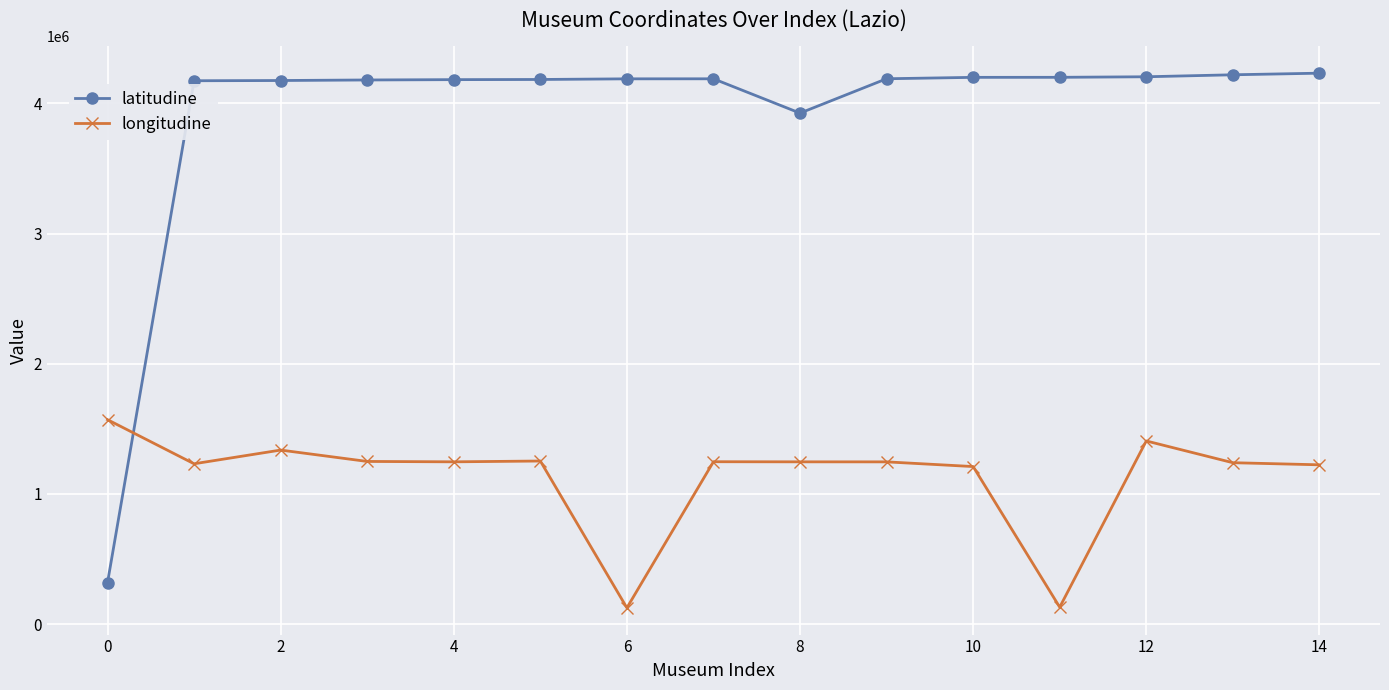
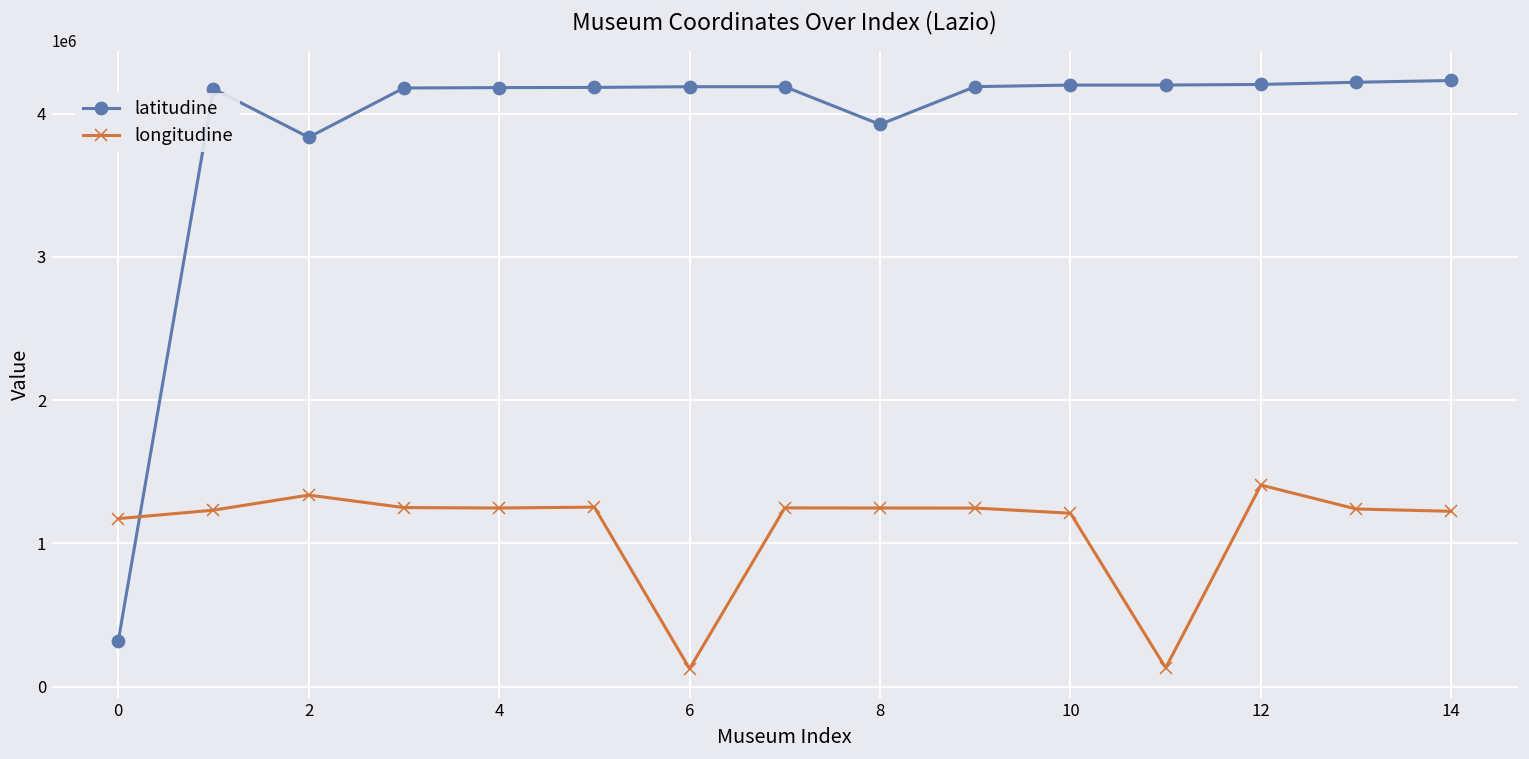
  {
    "latitudine": {
      "0": 320000,
-     "2": 4180000,
+     "2": 3840000,
      "4": 4180000,
      "6": 4190000,
      "8": 3930000,
      "10": 4200000,
      "12": 4210000,
      "14": 4230000
    },
    "longitudine": {
-     "0": 1570000,
+     "0": 1170000,
      "2": 1340000,
      "4": 1250000,
      "6": 120000,
      "8": 1250000,
      "10": 1210000,
      "12": 1410000,
      "14": 1220000
    }
  }
